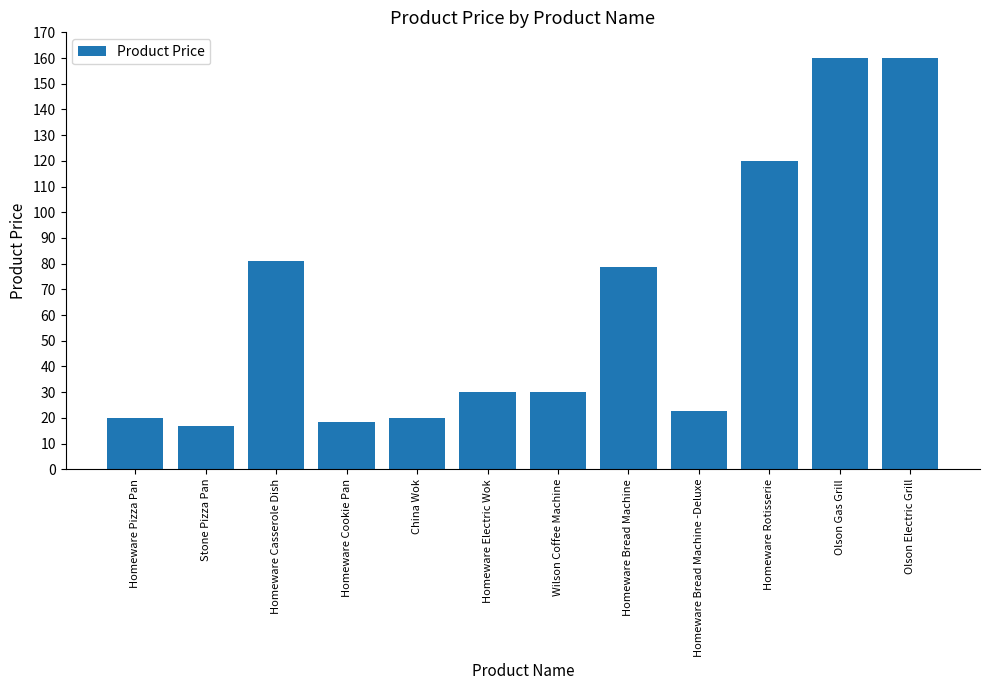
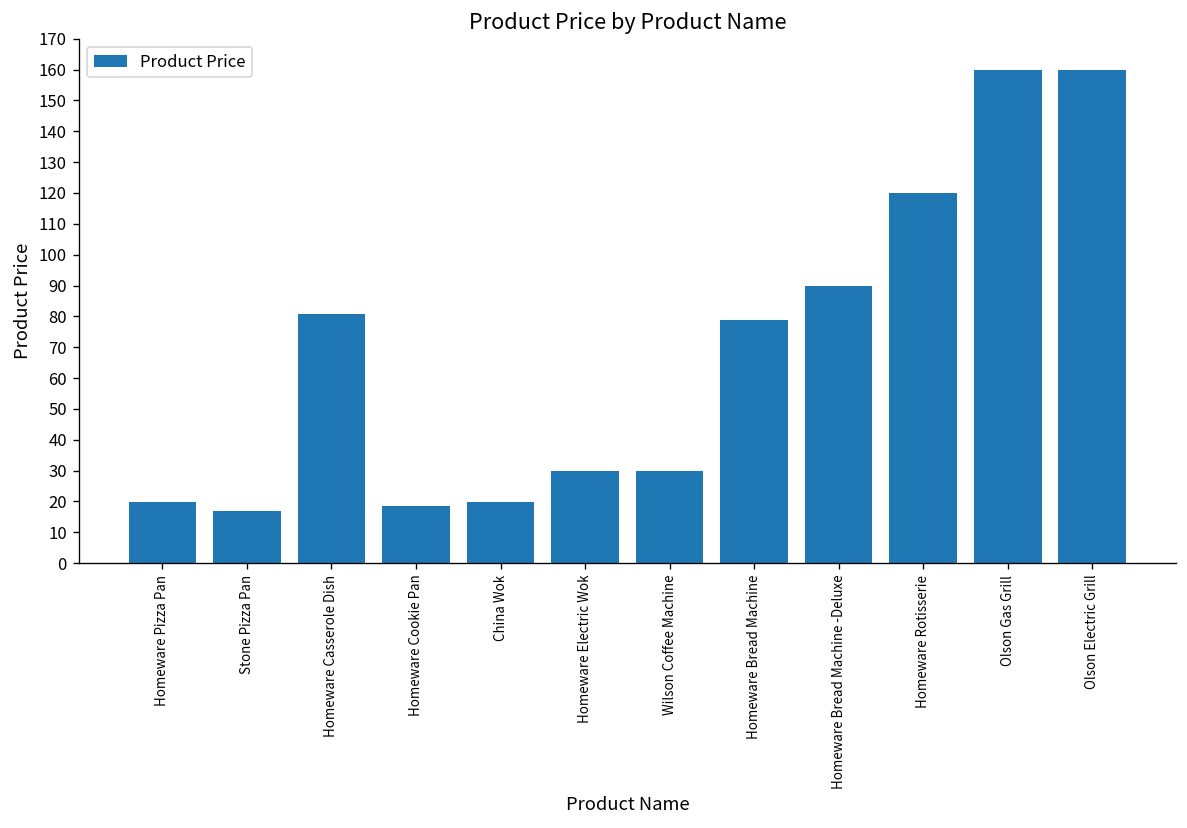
  {
    "Homeware Pizza Pan": 20,
    "Stone Pizza Pan": 17,
    "Homeware Casserole Dish": 81,
    "Homeware Cookie Pan": 18,
    "China Wok": 20,
    "Homeware Electric Wok": 30,
    "Wilson Coffee Machine": 30,
    "Homeware Bread Machine": 79,
-   "Homeware Bread Machine -Deluxe": 23,
+   "Homeware Bread Machine -Deluxe": 90,
    "Homeware Rotisserie": 120,
    "Olson Gas Grill": 160,
    "Olson Electric Grill": 160
  }
